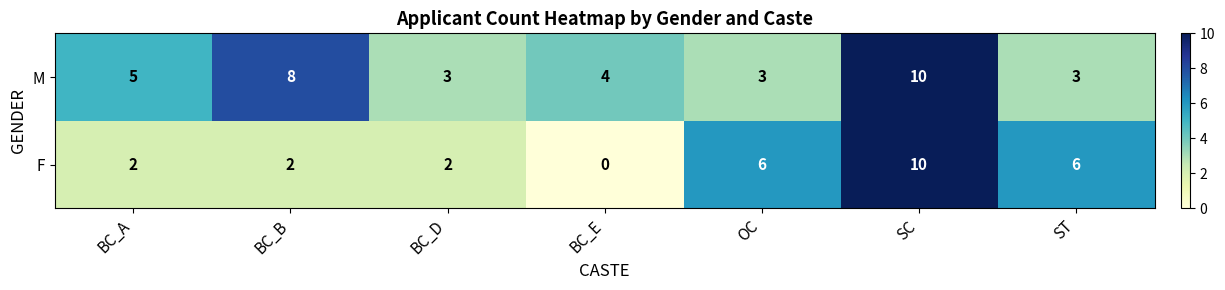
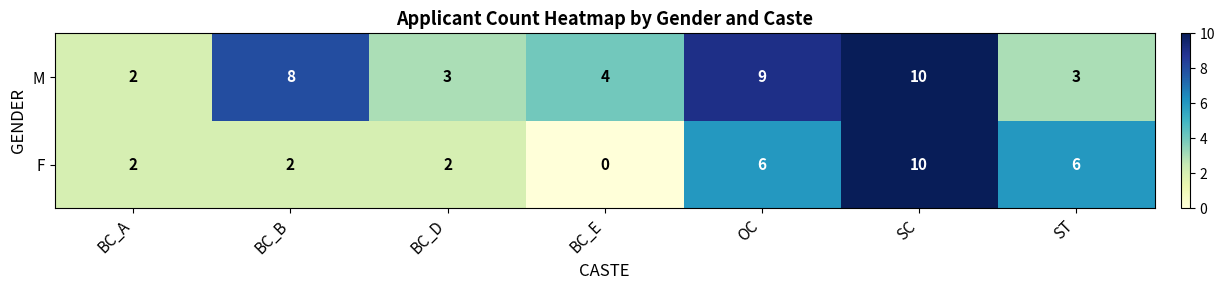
  {
    "M": {
-     "BC_A": 5,
+     "BC_A": 2,
      "BC_B": 8,
      "BC_D": 3,
      "BC_E": 4,
-     "OC": 3,
+     "OC": 9,
      "SC": 10,
      "ST": 3
    },
    "F": {
      "BC_A": 2,
      "BC_B": 2,
      "BC_D": 2,
      "BC_E": 0,
      "OC": 6,
      "SC": 10,
      "ST": 6
    }
  }
